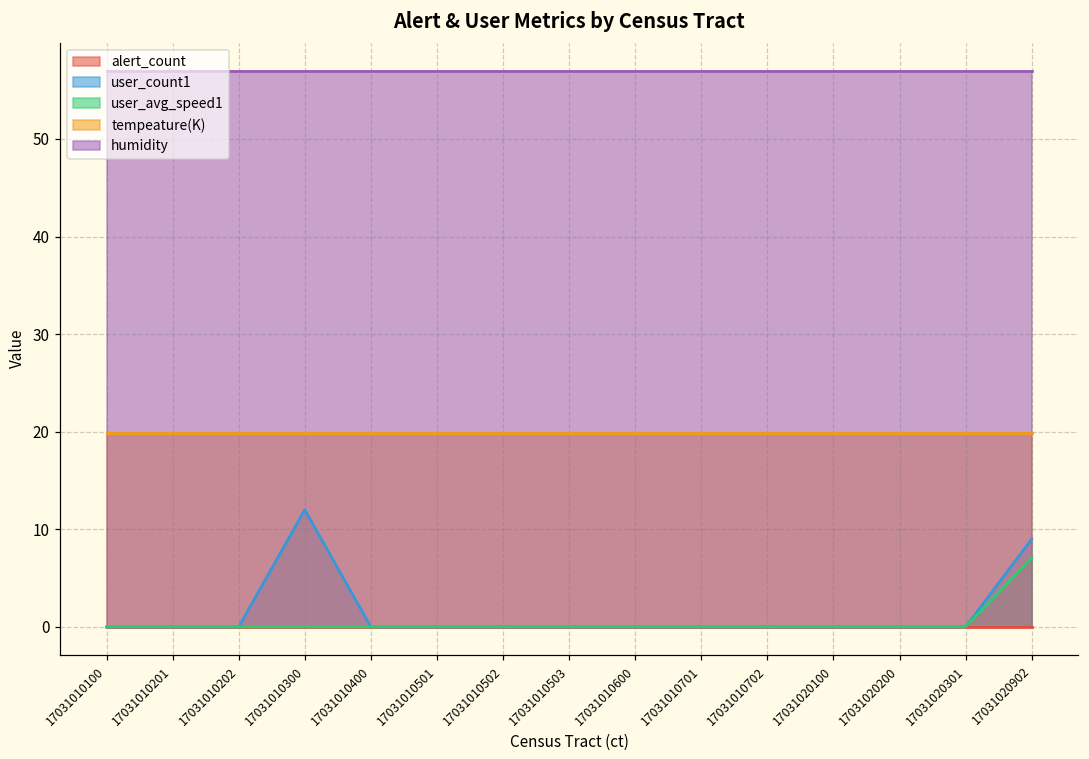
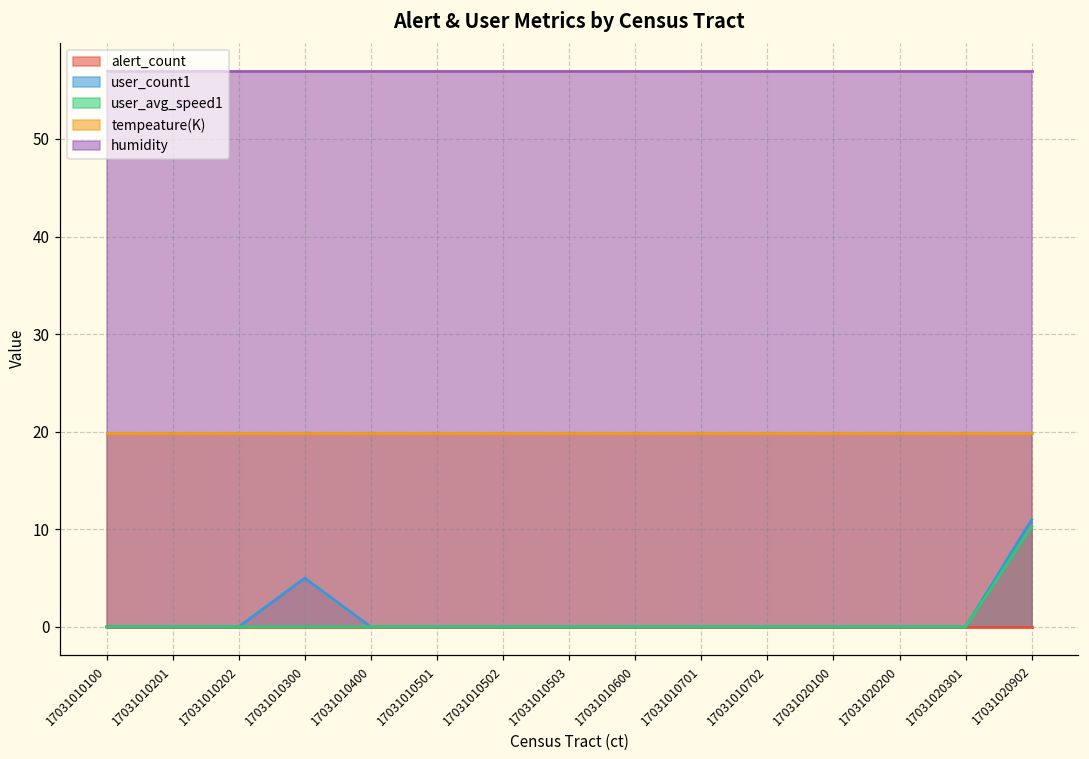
  {
    "alert_count": {
      "17031020902": 0
    },
    "user_count1": {
-     "17031010300": 12,
-     "17031020902": 9
+     "17031010300": 5,
+     "17031020902": 11
    },
    "user_avg_speed1": {
-     "17031020902": 7
+     "17031020902": 10
    },
    "tempeature(K)": {
      "17031010100": 20,
      "17031010201": 20,
      "17031010202": 20,
      "17031010300": 20,
      "17031010400": 20,
      "17031010501": 20,
      "17031010502": 20,
      "17031010503": 20,
      "17031010600": 20,
      "17031010701": 20,
      "17031010702": 20,
      "17031020100": 20,
      "17031020200": 20,
      "17031020301": 20,
      "17031020902": 20
    },
    "humidity": {
      "17031010202": 57,
      "17031010300": 57,
      "17031010400": 57,
      "17031010501": 57,
      "17031010502": 57,
      "17031010503": 57,
      "17031010600": 57,
      "17031010701": 57,
      "17031010702": 57,
      "17031020100": 57,
      "17031020200": 57,
      "17031020301": 57,
      "17031020902": 57
    }
  }
